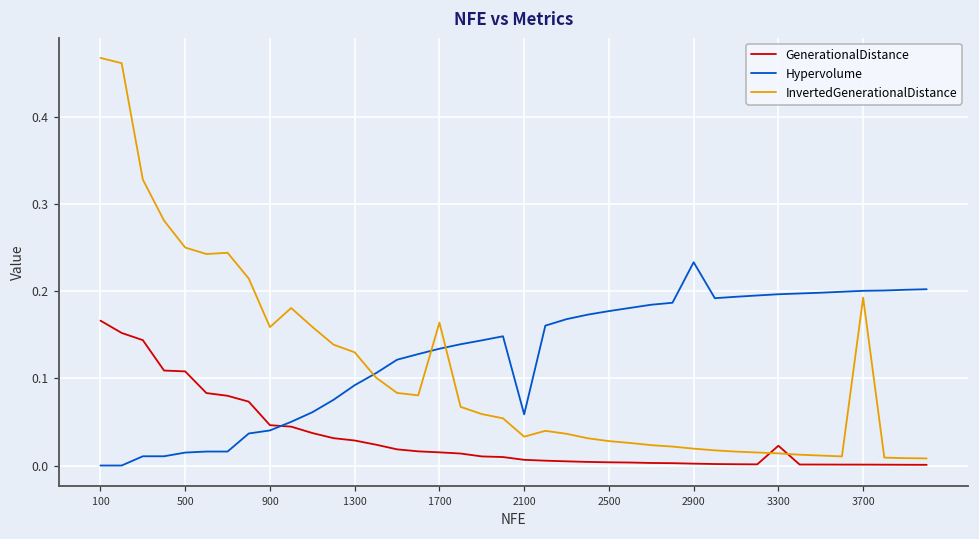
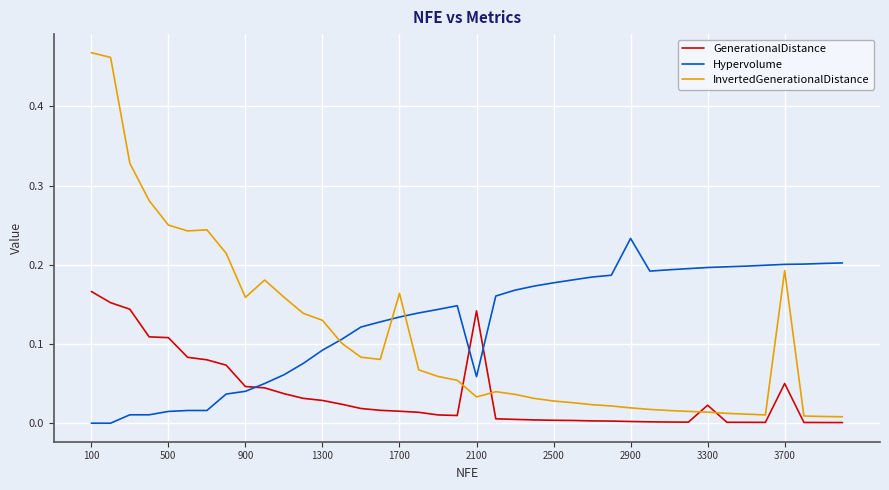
  {
    "GenerationalDistance": {
      "100": 0.17,
      "500": 0.11,
      "900": 0.05,
      "1300": 0.03,
      "1700": 0.02,
-     "2100": 0.01,
+     "2100": 0.14,
      "2500": 0.00,
      "2900": 0.00,
      "3300": 0.02,
-     "3700": 0.00
+     "3700": 0.05
    },
    "Hypervolume": {
      "100": 0.00,
      "500": 0.01,
      "900": 0.04,
      "1300": 0.09,
      "1700": 0.13,
      "2100": 0.06,
      "2500": 0.18,
      "2900": 0.23,
      "3300": 0.20,
      "3700": 0.20
    },
    "InvertedGenerationalDistance": {
      "100": 0.47,
      "500": 0.25,
      "900": 0.16,
      "1300": 0.13,
      "1700": 0.16,
      "2100": 0.03,
      "2500": 0.03,
      "2900": 0.02,
      "3300": 0.01,
      "3700": 0.19
    }
  }
